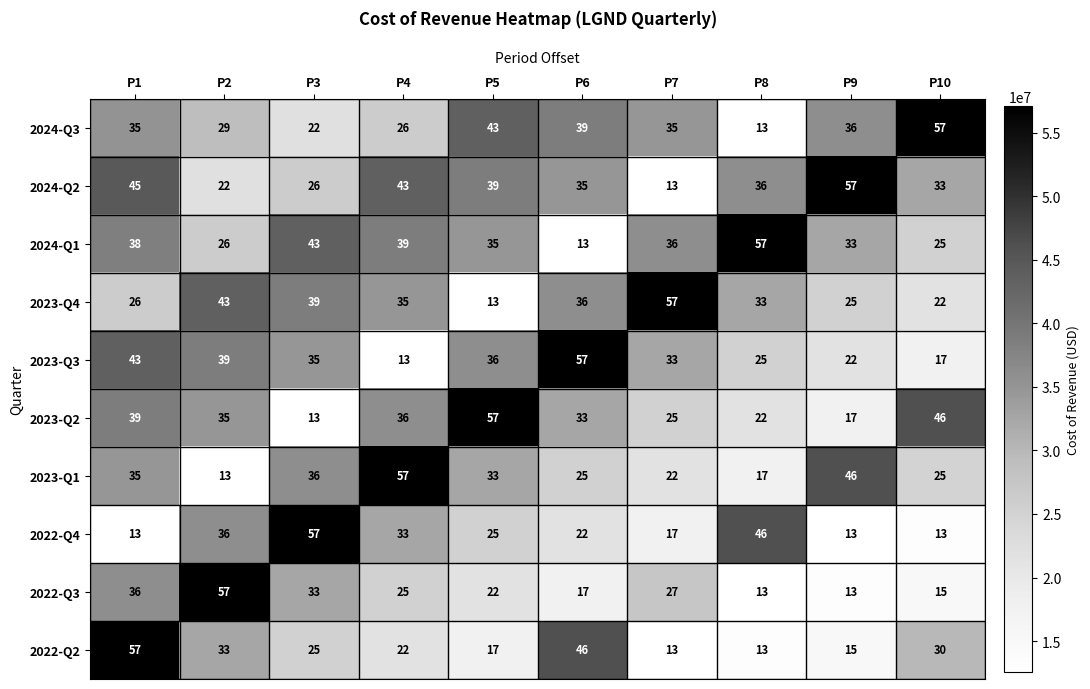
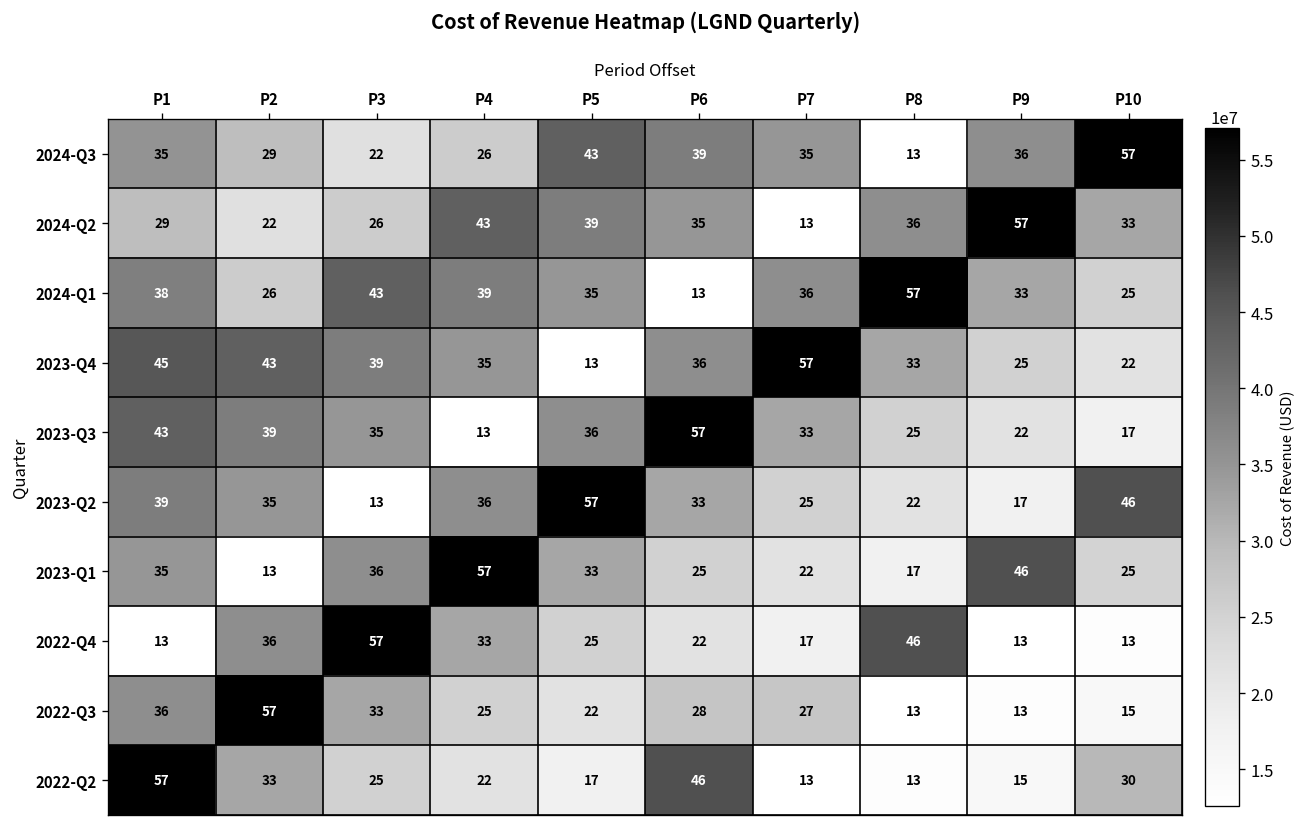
  {
    "2024-Q3": {
      "P1": 35,
      "P2": 29,
      "P3": 22,
      "P4": 26,
      "P5": 43,
      "P6": 39,
      "P7": 35,
      "P8": 13,
      "P9": 36,
      "P10": 57
    },
    "2024-Q2": {
-     "P1": 45,
+     "P1": 29,
      "P2": 22,
      "P3": 26,
      "P4": 43,
      "P5": 39,
      "P6": 35,
      "P7": 13,
      "P8": 36,
      "P9": 57,
      "P10": 33
    },
    "2024-Q1": {
      "P1": 38,
      "P2": 26,
      "P3": 43,
      "P4": 39,
      "P5": 35,
      "P6": 13,
      "P7": 36,
      "P8": 57,
      "P9": 33,
      "P10": 25
    },
    "2023-Q4": {
-     "P1": 26,
+     "P1": 45,
      "P2": 43,
      "P3": 39,
      "P4": 35,
      "P5": 13,
      "P6": 36,
      "P7": 57,
      "P8": 33,
      "P9": 25,
      "P10": 22
    },
    "2023-Q3": {
      "P1": 43,
      "P2": 39,
      "P3": 35,
      "P4": 13,
      "P5": 36,
      "P6": 57,
      "P7": 33,
      "P8": 25,
      "P9": 22,
      "P10": 17
    },
    "2023-Q2": {
      "P1": 39,
      "P2": 35,
      "P3": 13,
      "P4": 36,
      "P5": 57,
      "P6": 33,
      "P7": 25,
      "P8": 22,
      "P9": 17,
      "P10": 46
    },
    "2023-Q1": {
      "P1": 35,
      "P2": 13,
      "P3": 36,
      "P4": 57,
      "P5": 33,
      "P6": 25,
      "P7": 22,
      "P8": 17,
      "P9": 46,
      "P10": 25
    },
    "2022-Q4": {
      "P1": 13,
      "P2": 36,
      "P3": 57,
      "P4": 33,
      "P5": 25,
      "P6": 22,
      "P7": 17,
      "P8": 46,
      "P9": 13,
      "P10": 13
    },
    "2022-Q3": {
      "P1": 36,
      "P2": 57,
      "P3": 33,
      "P4": 25,
      "P5": 22,
-     "P6": 17,
+     "P6": 28,
      "P7": 27,
      "P8": 13,
      "P9": 13,
      "P10": 15
    },
    "2022-Q2": {
      "P1": 57,
      "P2": 33,
      "P3": 25,
      "P4": 22,
      "P5": 17,
      "P6": 46,
      "P7": 13,
      "P8": 13,
      "P9": 15,
      "P10": 30
    }
  }
